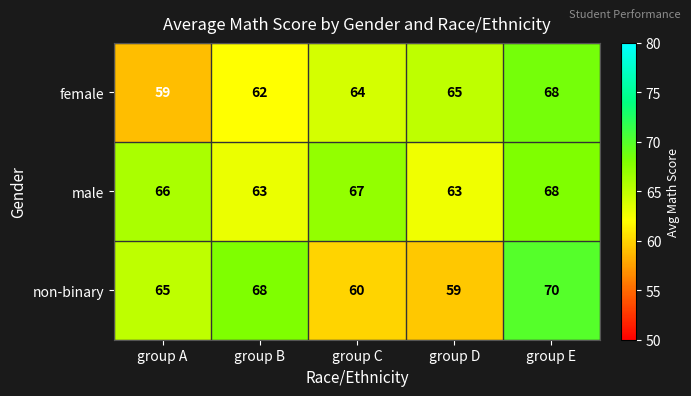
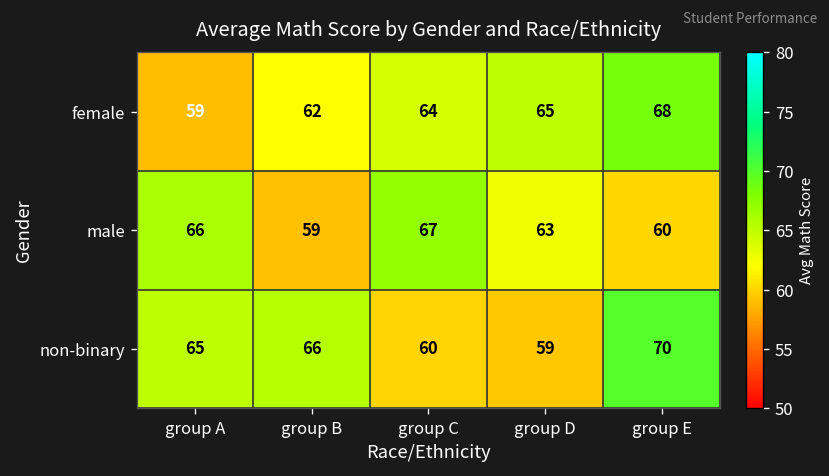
  {
    "female": {
      "group A": 59,
      "group B": 62,
      "group C": 64,
      "group D": 65,
      "group E": 68
    },
    "male": {
      "group A": 66,
-     "group B": 63,
+     "group B": 59,
      "group C": 67,
      "group D": 63,
-     "group E": 68
+     "group E": 60
    },
    "non-binary": {
      "group A": 65,
-     "group B": 68,
+     "group B": 66,
      "group C": 60,
      "group D": 59,
      "group E": 70
    }
  }
